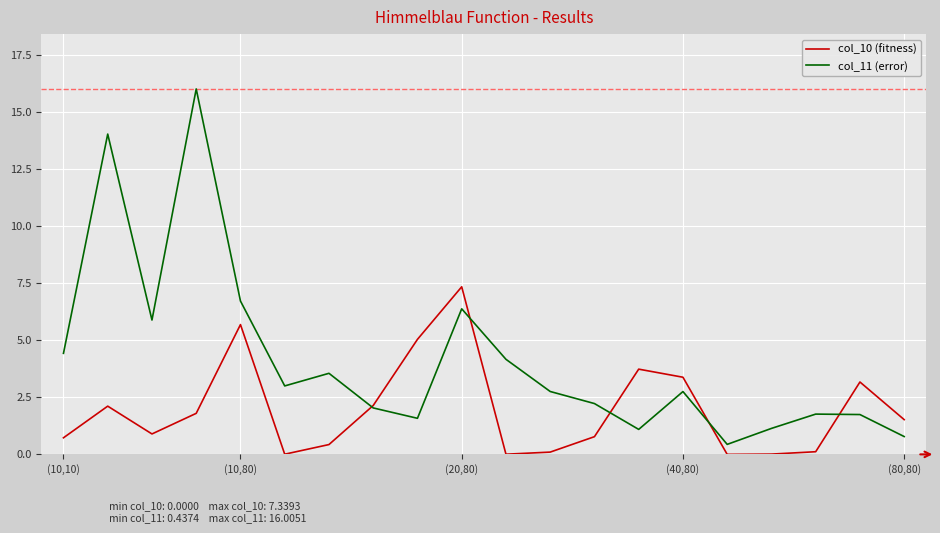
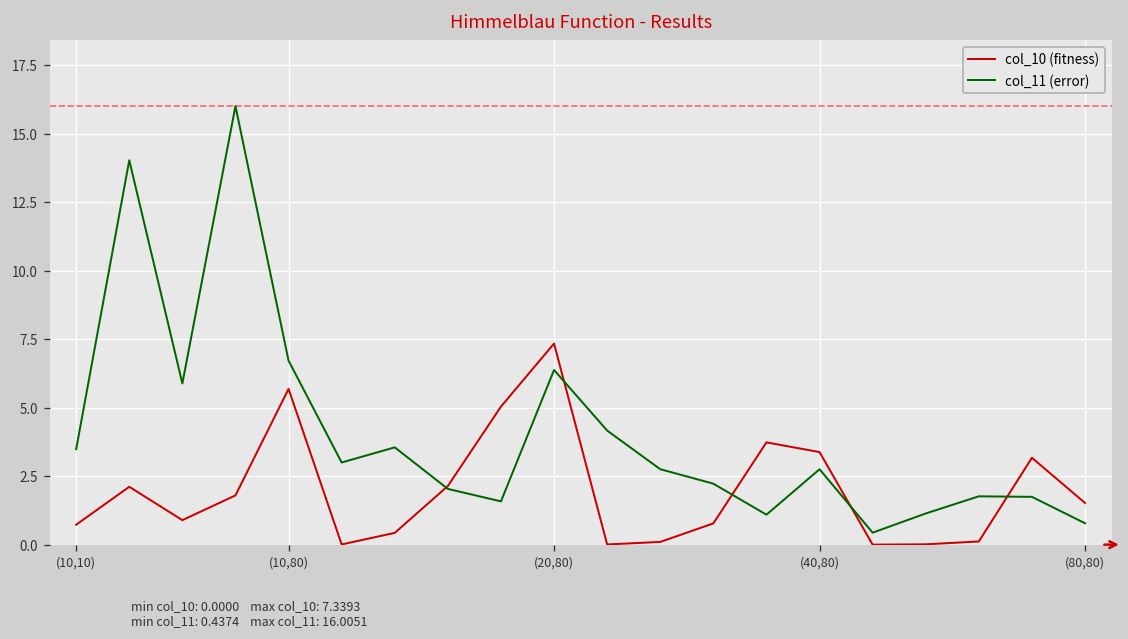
  {
    "col_10 (fitness)": {
      "(10,10)": 0.7,
      "(10,80)": 5.7,
      "(20,80)": 7.3,
      "(40,80)": 3.4,
      "(80,80)": 1.5
    },
    "col_11 (error)": {
-     "(10,10)": 4.4,
+     "(10,10)": 3.5,
      "(10,80)": 6.7,
      "(20,80)": 6.4,
      "(40,80)": 2.8,
      "(80,80)": 0.8
    }
  }
